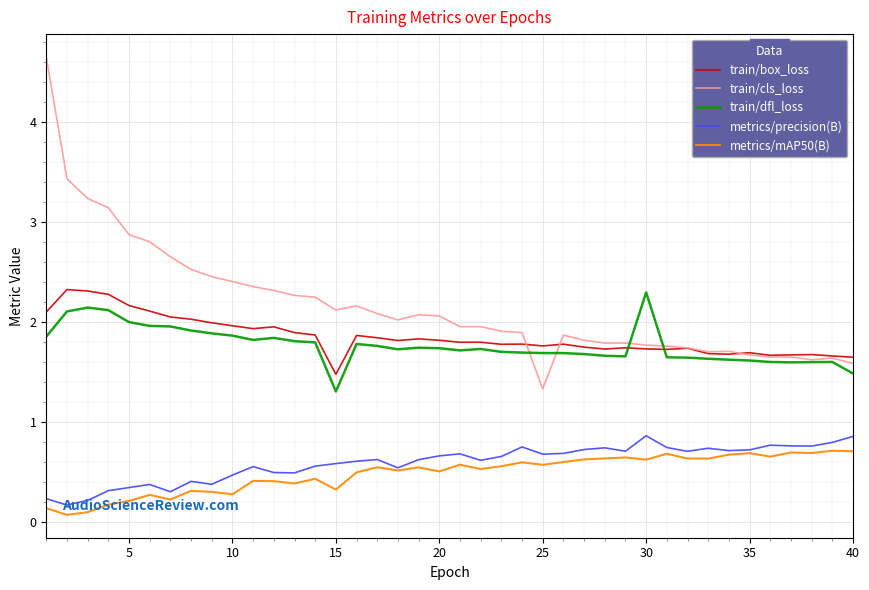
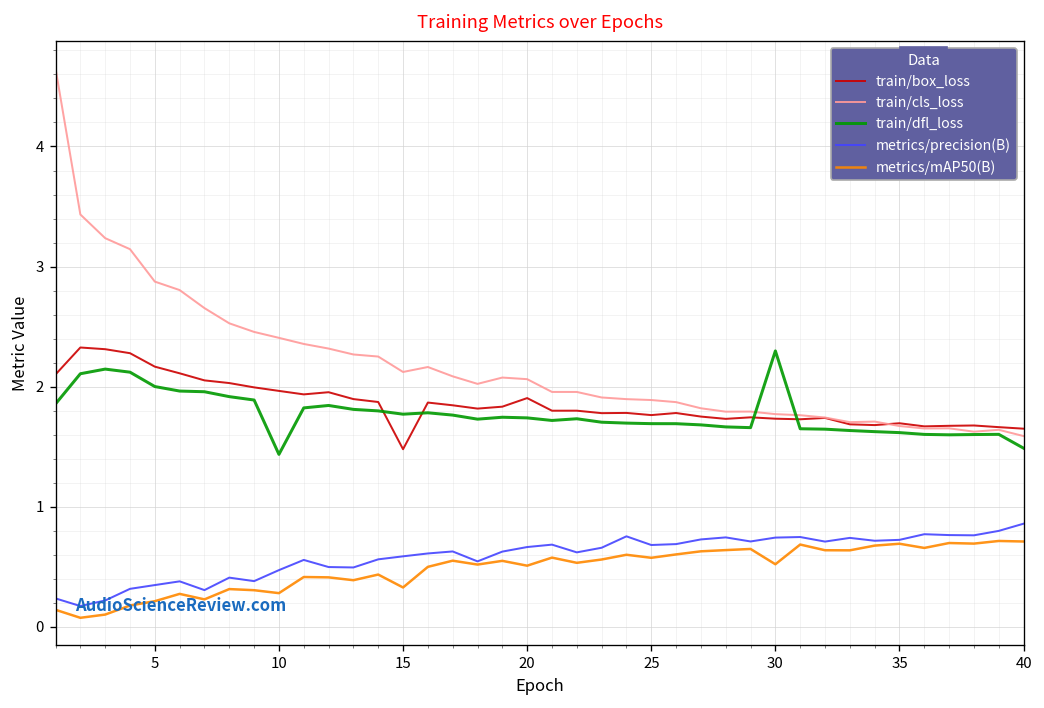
  {
    "train/box_loss": {
      "5": 2.17,
      "10": 1.96,
      "15": 1.48,
-     "20": 1.82,
+     "20": 1.90,
      "25": 1.76,
      "30": 1.73,
      "40": 1.65
    },
    "train/cls_loss": {
      "5": 2.87,
      "10": 2.41,
      "15": 2.12,
      "20": 2.06,
-     "25": 1.33,
+     "25": 1.89,
      "30": 1.77,
      "40": 1.59
    },
    "train/dfl_loss": {
      "5": 2.00,
-     "10": 1.87,
-     "15": 1.31,
+     "10": 1.44,
+     "15": 1.77,
      "20": 1.74,
      "25": 1.69,
      "30": 2.30,
      "35": 1.62,
      "40": 1.49
    },
    "metrics/precision(B)": {
      "5": 0.35,
      "10": 0.47,
      "15": 0.59,
      "20": 0.66,
      "25": 0.68,
-     "30": 0.86,
+     "30": 0.74,
      "35": 0.72,
      "40": 0.86
    },
    "metrics/mAP50(B)": {
      "5": 0.21,
      "10": 0.28,
      "15": 0.33,
      "20": 0.51,
      "25": 0.57,
-     "30": 0.63,
+     "30": 0.52,
      "35": 0.69,
      "40": 0.71
    }
  }
